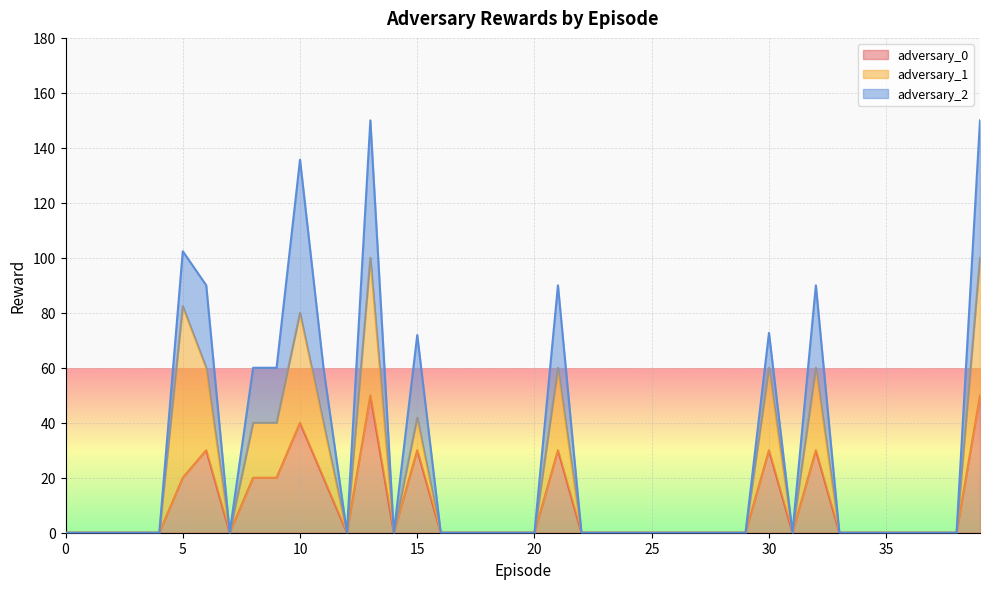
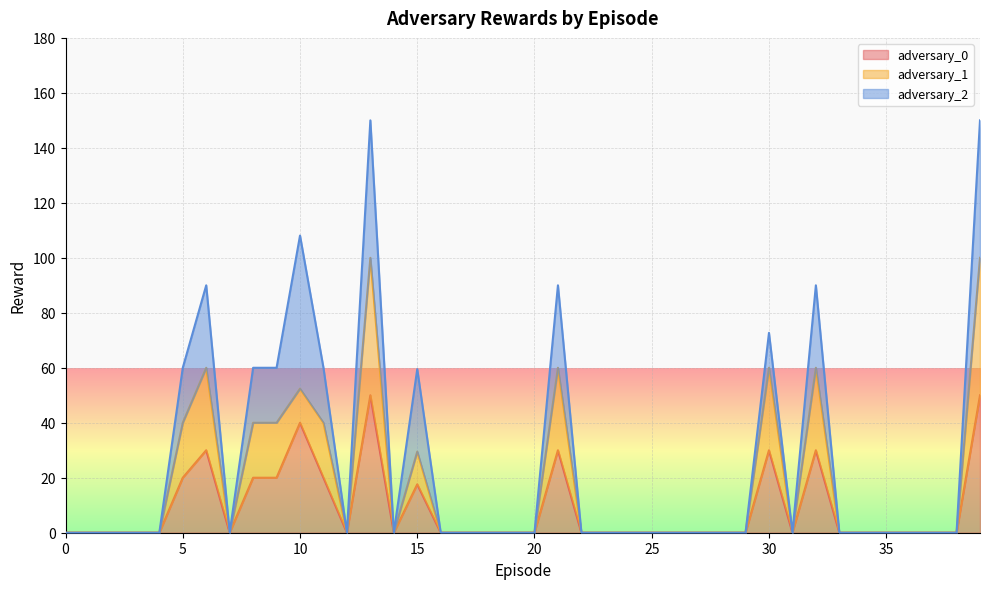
  {
    "adversary_0": {
      "5": 20,
      "10": 40,
-     "15": 30,
+     "15": 18,
      "30": 30
    },
    "adversary_1": {
-     "5": 62,
-     "10": 40,
+     "5": 20,
+     "10": 12,
      "15": 12,
      "30": 30
    },
    "adversary_2": {
      "5": 20,
      "10": 56,
      "15": 30,
      "30": 13
    }
  }
